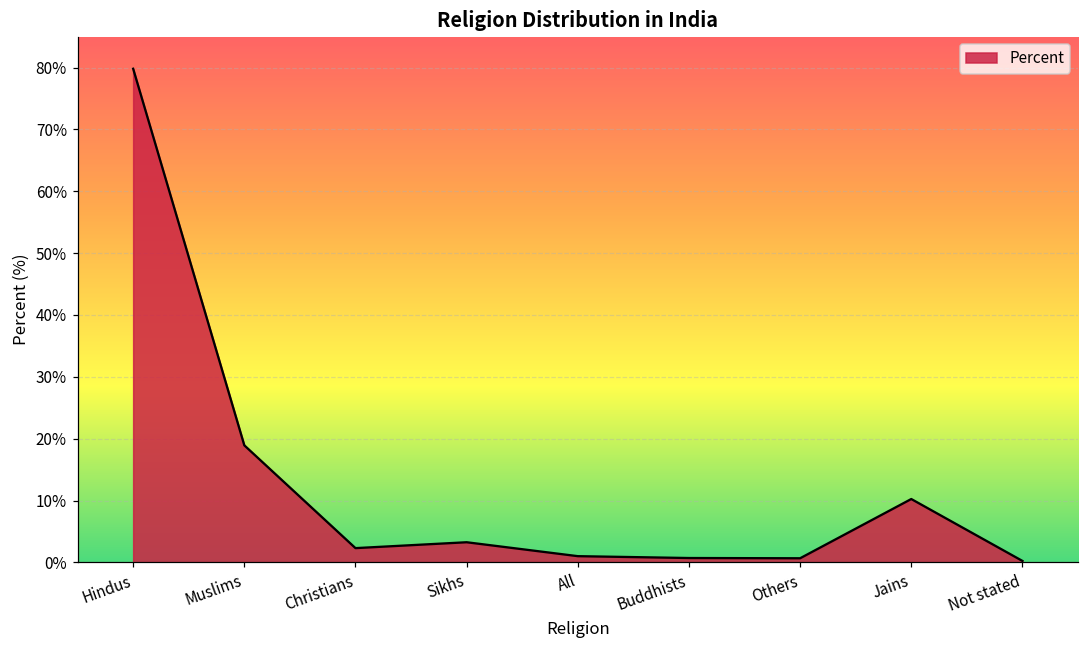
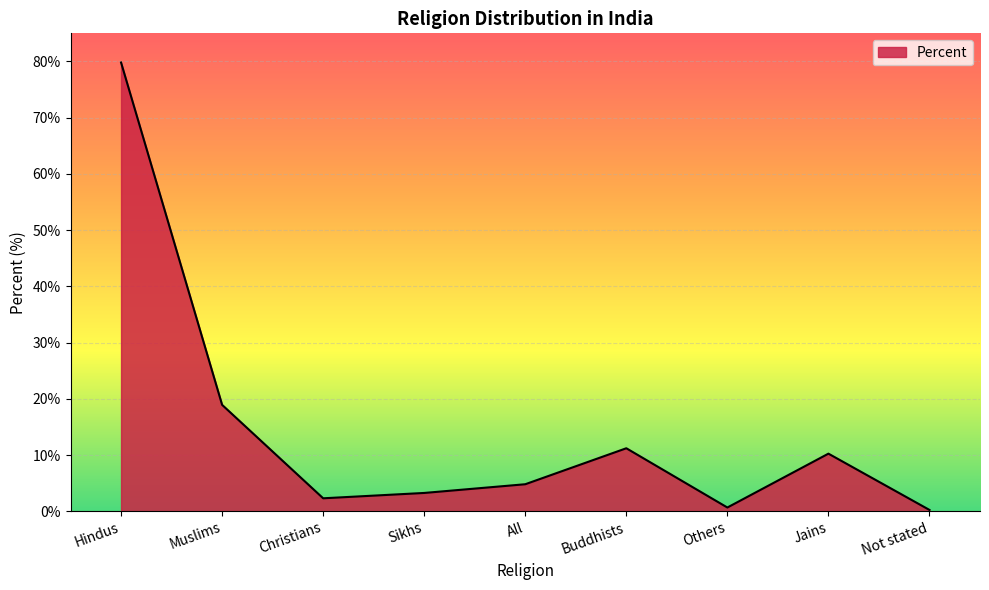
  {
    "Hindus": "80%",
    "Muslims": "19%",
    "Christians": "2%",
    "Sikhs": "3%",
-   "All": "1%",
-   "Buddhists": "1%",
+   "All": "5%",
+   "Buddhists": "11%",
    "Others": "1%",
    "Jains": "10%",
    "Not stated": "0%"
  }
